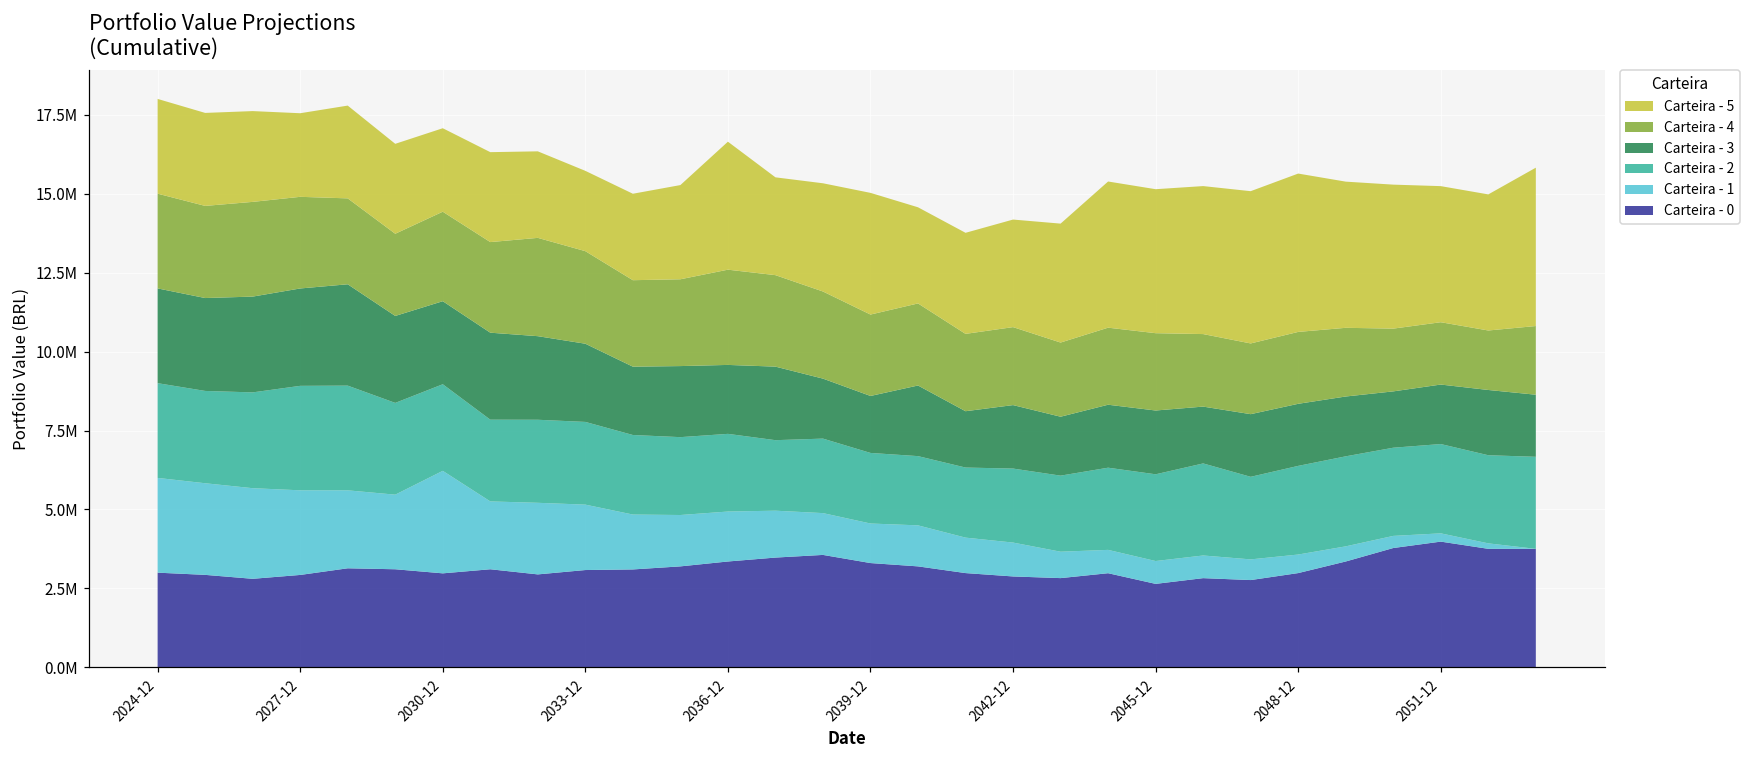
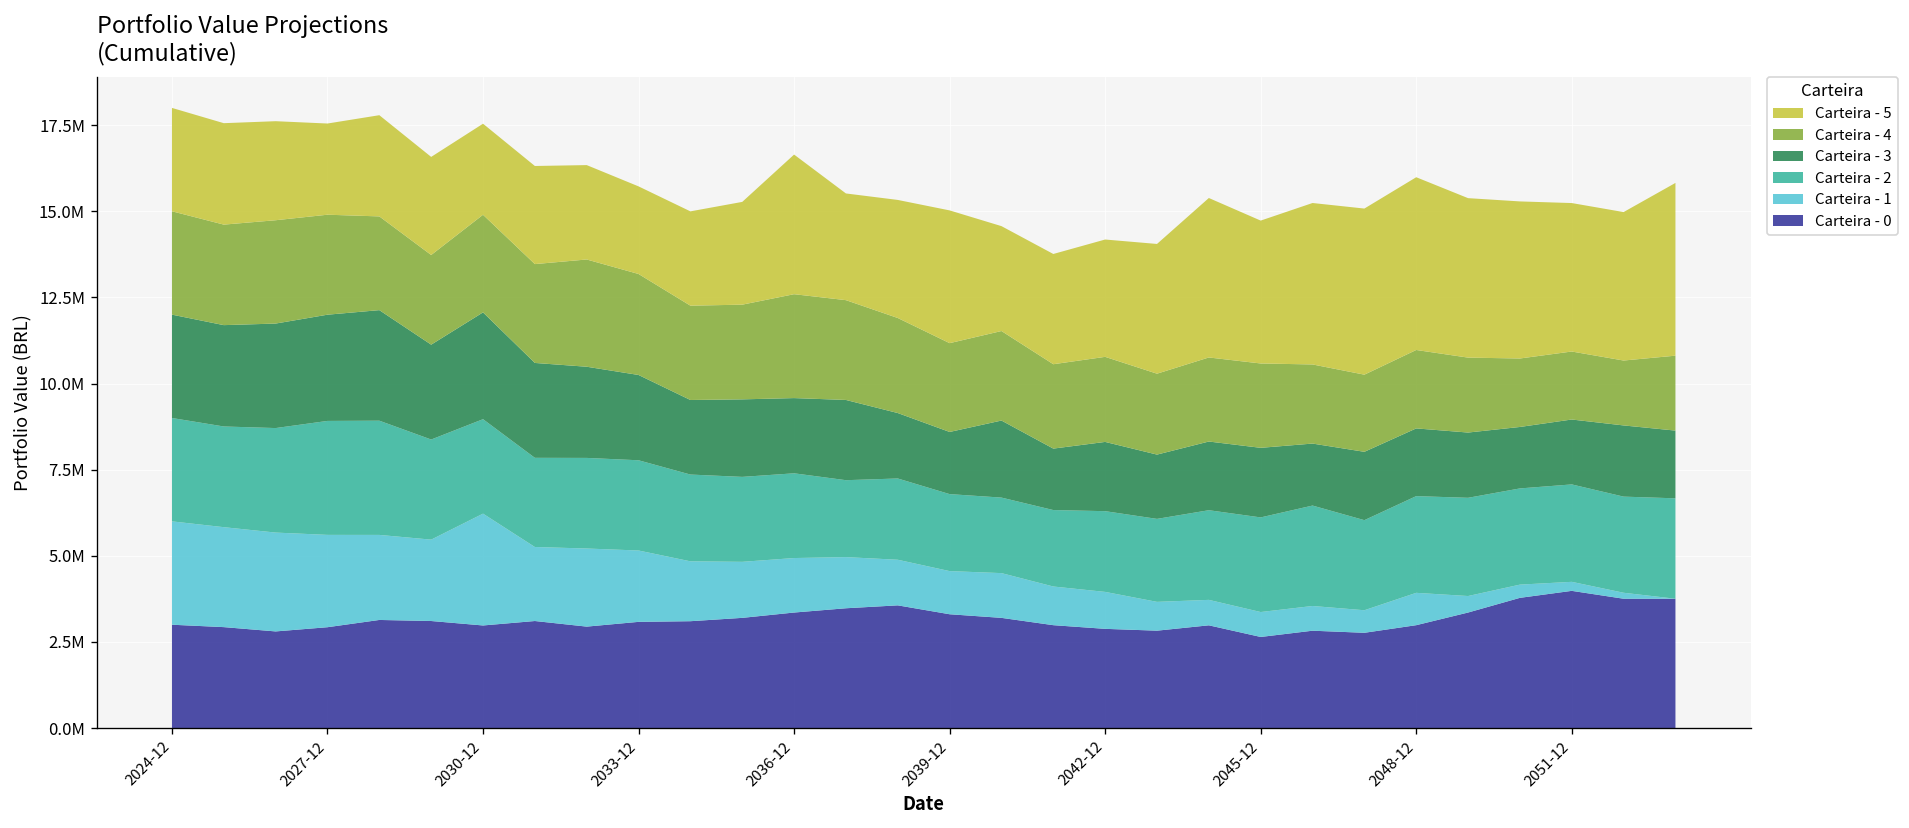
  {
    "Carteira - 0": {
      "2024-12": 3000000,
      "2027-12": 2900000,
      "2030-12": 3000000,
      "2033-12": 3100000,
      "2036-12": 3400000,
      "2039-12": 3300000,
      "2042-12": 2900000,
      "2045-12": 2600000,
      "2048-12": 3000000,
      "2051-12": 4000000
    },
    "Carteira - 1": {
      "2024-12": 3000000,
      "2027-12": 2700000,
      "2030-12": 3200000,
      "2033-12": 2100000,
      "2036-12": 1600000,
      "2039-12": 1300000,
      "2042-12": 1100000,
      "2045-12": 700000,
-     "2048-12": 600000,
+     "2048-12": 900000,
      "2051-12": 300000
    },
    "Carteira - 2": {
      "2024-12": 3000000,
      "2027-12": 3300000,
      "2030-12": 2700000,
      "2033-12": 2600000,
      "2036-12": 2500000,
      "2039-12": 2200000,
      "2042-12": 2300000,
      "2045-12": 2700000,
      "2048-12": 2800000,
      "2051-12": 2800000
    },
    "Carteira - 3": {
      "2024-12": 3000000,
      "2027-12": 3100000,
-     "2030-12": 2600000,
+     "2030-12": 3100000,
      "2033-12": 2500000,
      "2036-12": 2200000,
      "2039-12": 1800000,
      "2042-12": 2000000,
      "2045-12": 2000000,
      "2048-12": 2000000,
      "2051-12": 1900000
    },
    "Carteira - 4": {
      "2024-12": 3000000,
      "2027-12": 2900000,
      "2030-12": 2800000,
      "2033-12": 2900000,
      "2036-12": 3000000,
      "2039-12": 2600000,
      "2042-12": 2500000,
      "2045-12": 2400000,
      "2048-12": 2300000,
      "2051-12": 2000000
    },
    "Carteira - 5": {
      "2024-12": 3000000,
      "2027-12": 2600000,
      "2030-12": 2600000,
      "2033-12": 2500000,
      "2036-12": 4100000,
      "2039-12": 3900000,
      "2042-12": 3400000,
-     "2045-12": 4600000,
+     "2045-12": 4100000,
      "2048-12": 5000000,
      "2051-12": 4300000
    }
  }
